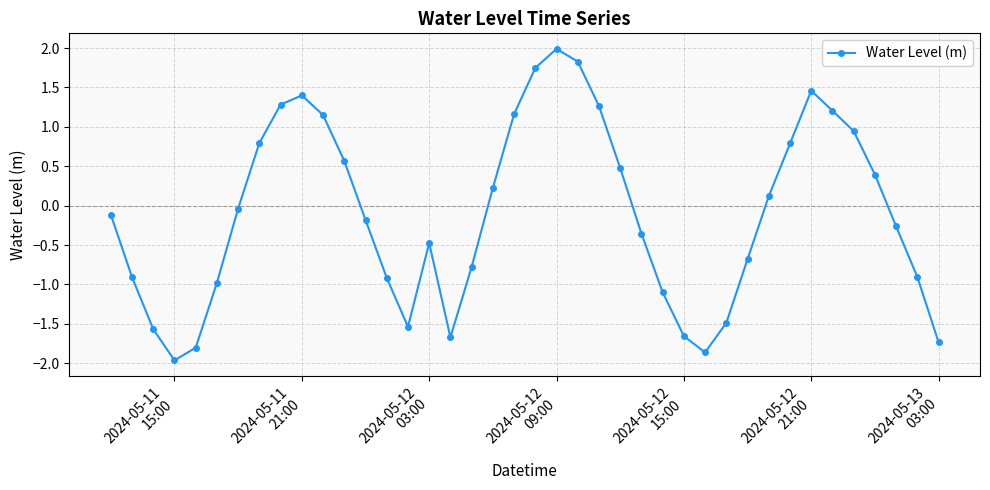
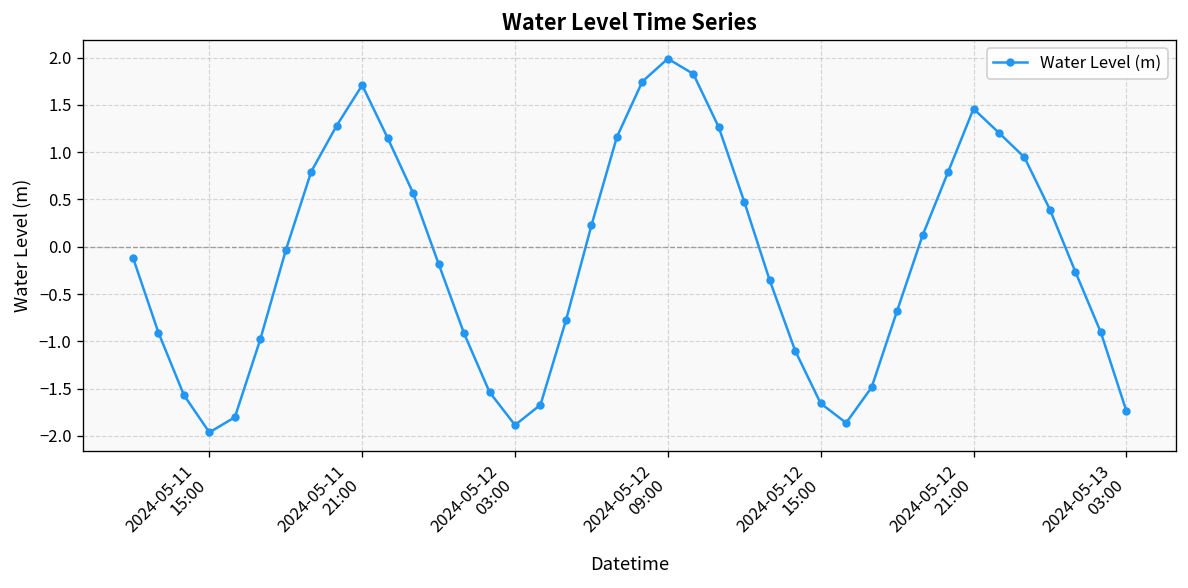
  {
    "2024-05-11 15:00": -2.0,
-   "2024-05-11 21:00": 1.4,
-   "2024-05-12 03:00": -0.5,
+   "2024-05-11 21:00": 1.7,
+   "2024-05-12 03:00": -1.9,
    "2024-05-12 09:00": 2.0,
    "2024-05-12 15:00": -1.7,
    "2024-05-12 21:00": 1.5,
    "2024-05-13 03:00": -1.7
  }
